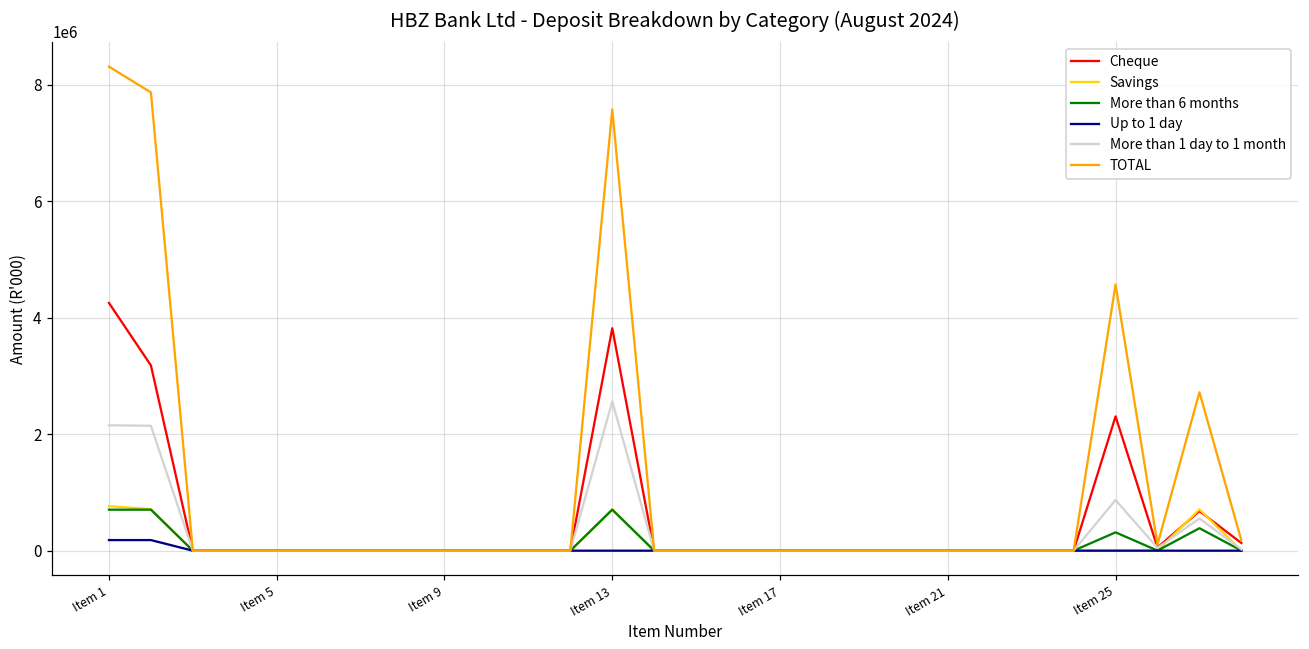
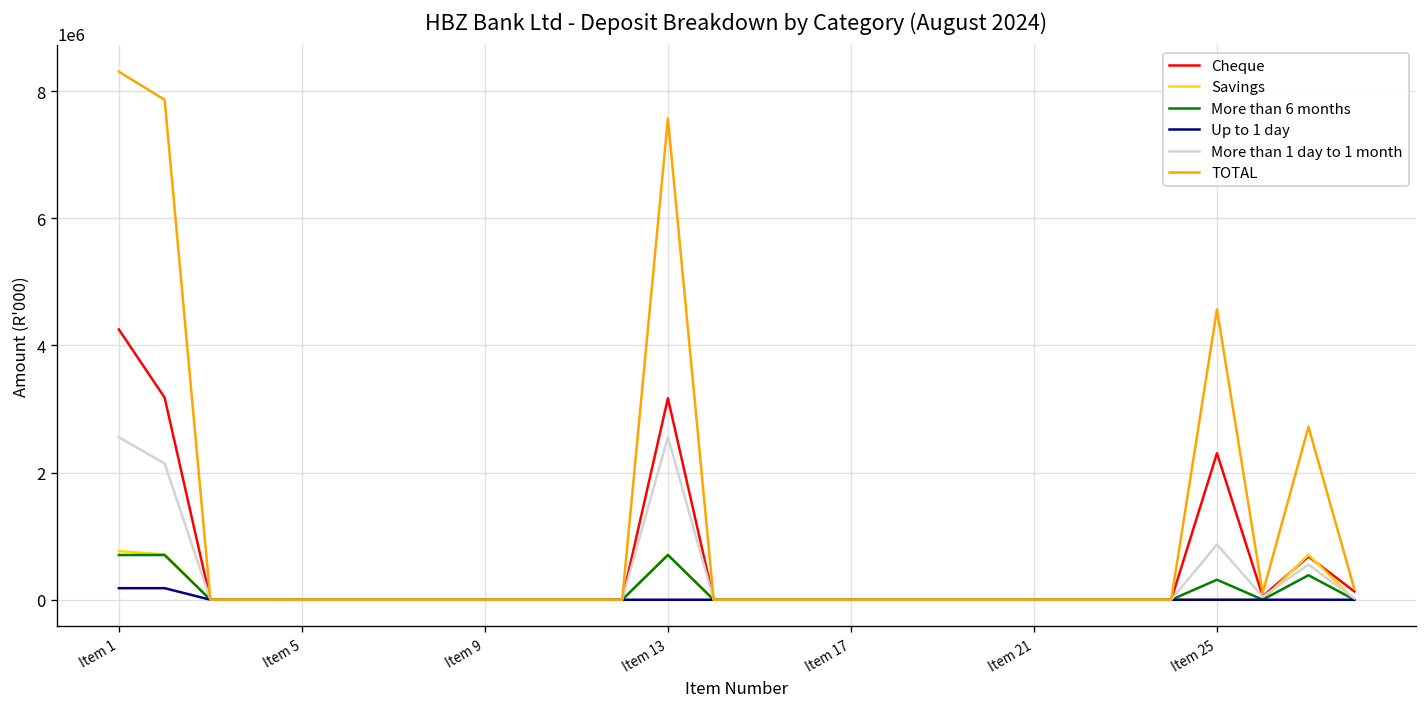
  {
    "Cheque": {
      "Item 1": 4300000,
-     "Item 13": 3800000,
+     "Item 13": 3200000,
      "Item 25": 2300000
    },
    "More than 6 months": {
      "Item 1": 700000,
      "Item 25": 300000
    },
    "Up to 1 day": {
      "Item 1": 200000,
      "Item 13": 0
    },
    "More than 1 day to 1 month": {
-     "Item 1": 2200000,
+     "Item 1": 2600000,
      "Item 13": 2600000,
      "Item 25": 900000
    }
  }
